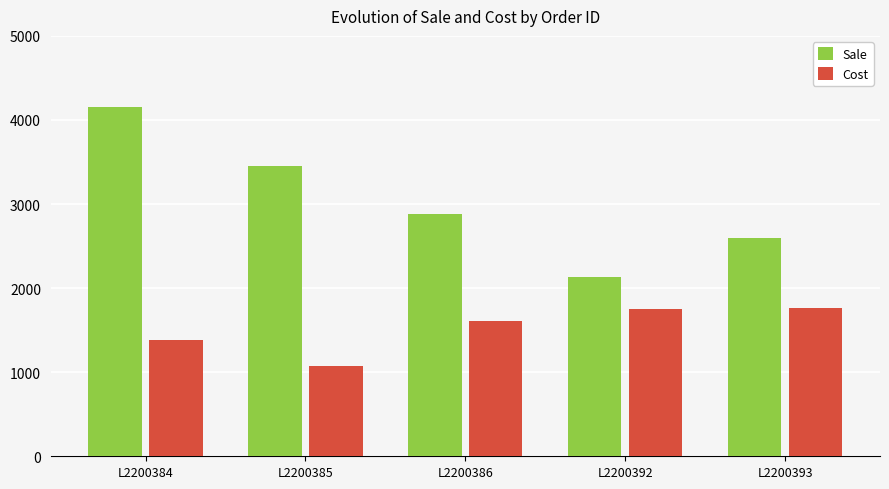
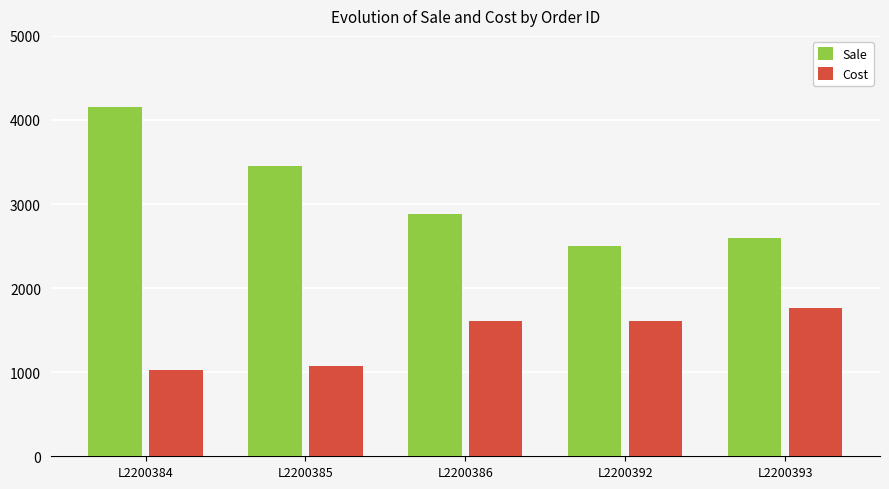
  {
    "Sale": {
      "L2200384": 4200,
      "L2200385": 3500,
      "L2200386": 2900,
-     "L2200392": 2100,
+     "L2200392": 2500,
      "L2200393": 2600
    },
    "Cost": {
-     "L2200384": 1400,
+     "L2200384": 1000,
      "L2200385": 1100,
      "L2200386": 1600,
-     "L2200392": 1800,
+     "L2200392": 1600,
      "L2200393": 1800
    }
  }
